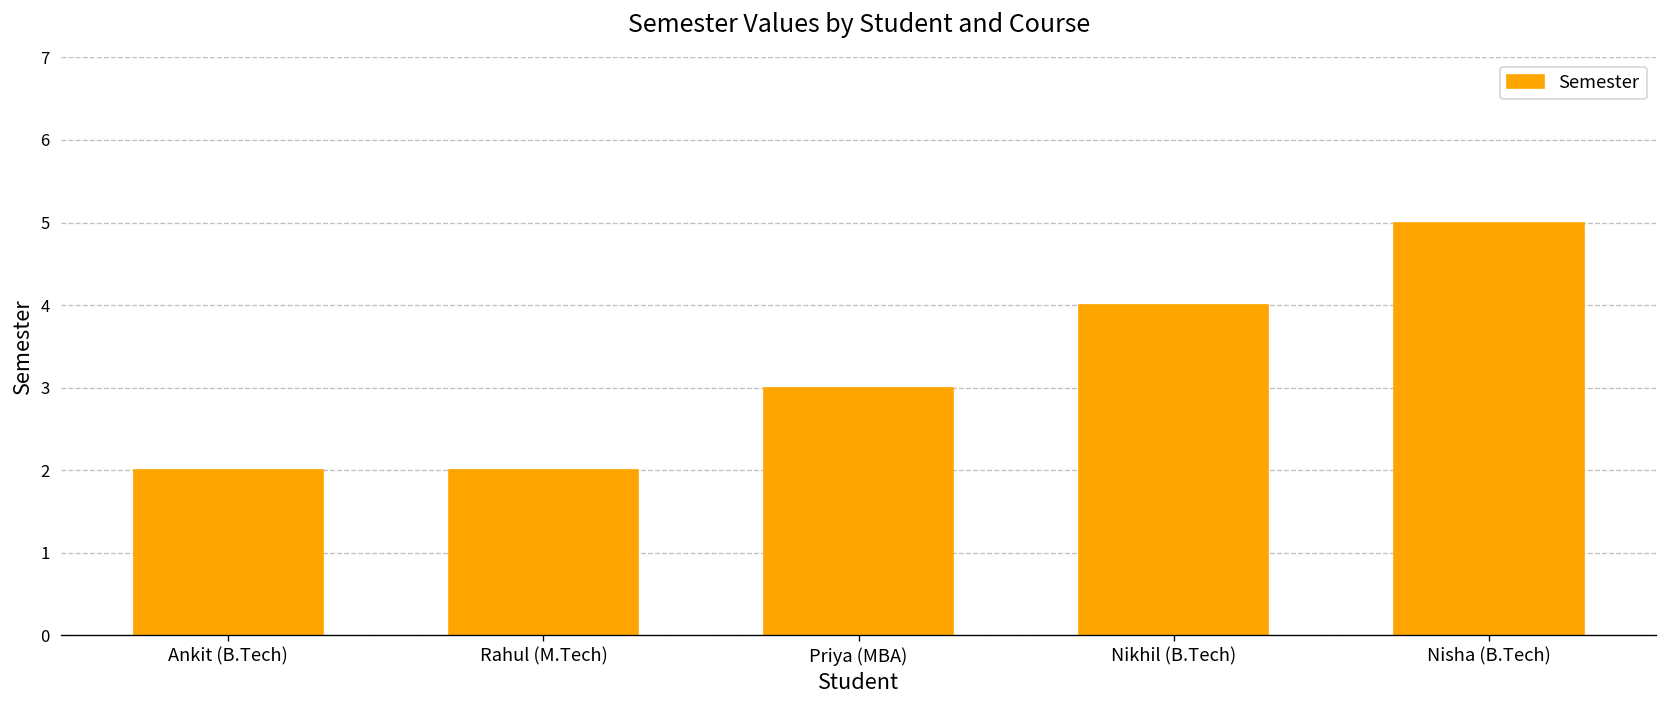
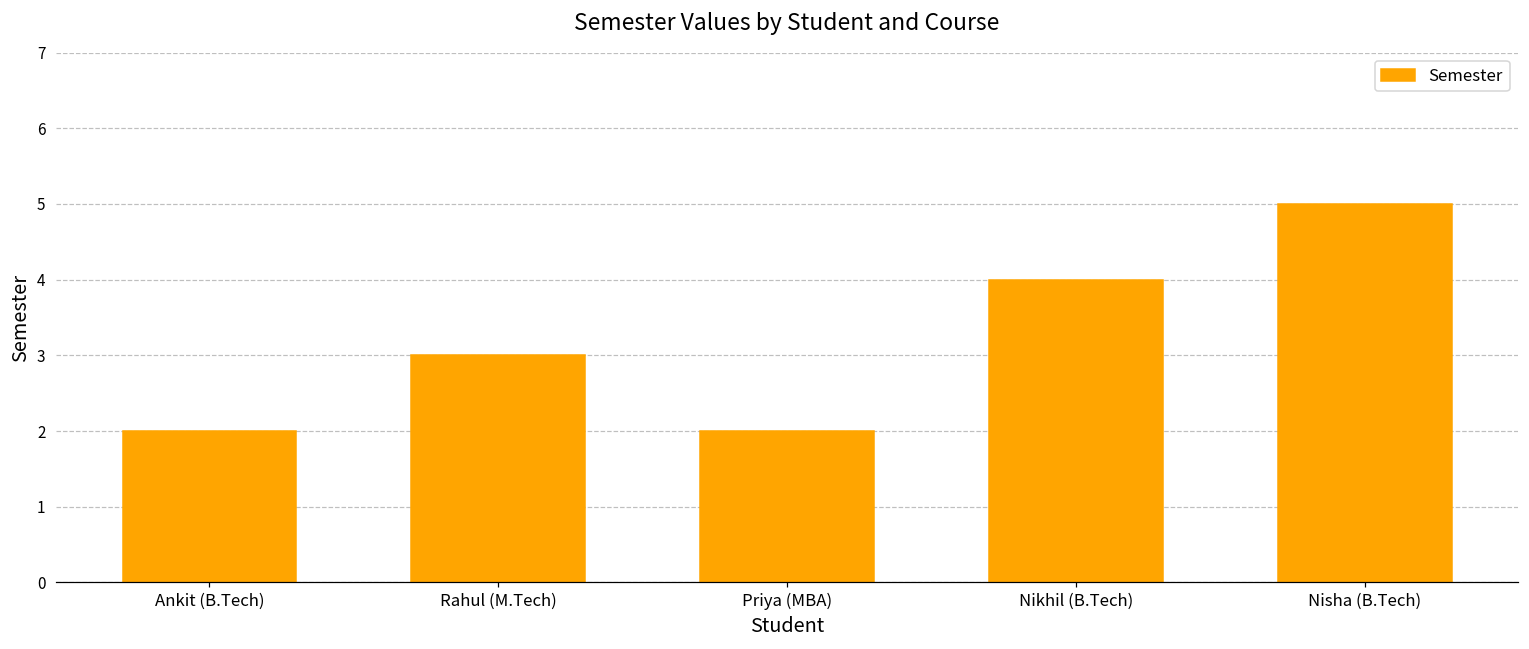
  {
    "Ankit (B.Tech)": 2,
-   "Rahul (M.Tech)": 2,
-   "Priya (MBA)": 3,
+   "Rahul (M.Tech)": 3,
+   "Priya (MBA)": 2,
    "Nikhil (B.Tech)": 4,
    "Nisha (B.Tech)": 5
  }
